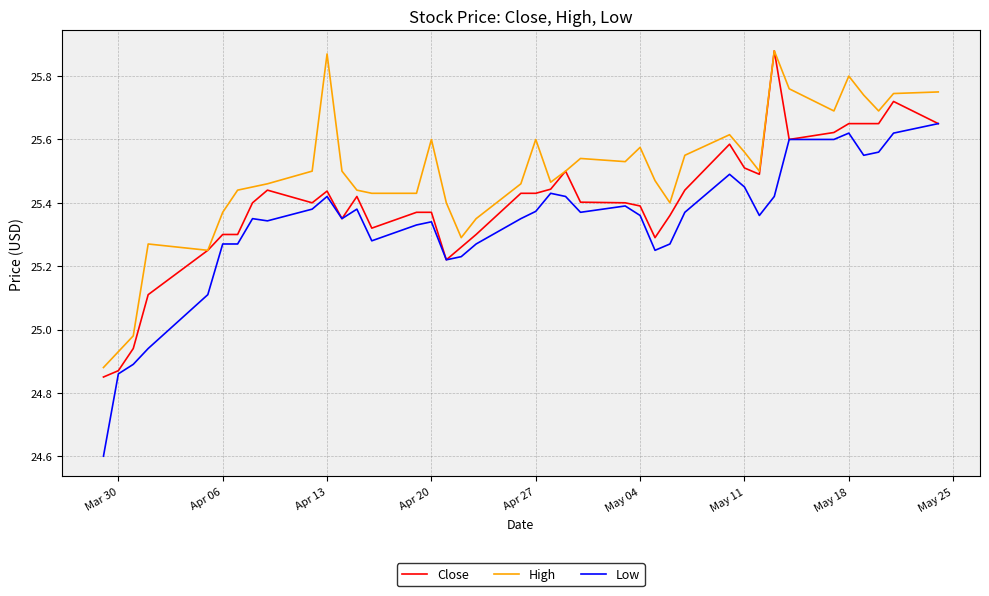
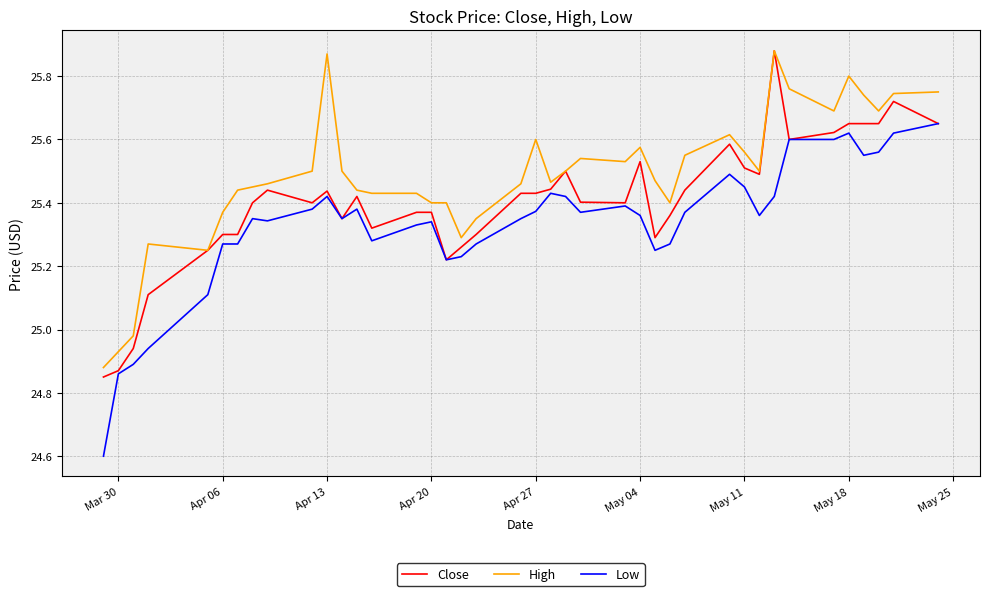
  {
    "Close": {
      "Mar 30": 24.87,
      "Apr 06": 25.30,
      "Apr 13": 25.44,
      "Apr 20": 25.37,
      "Apr 27": 25.43,
-     "May 04": 25.39,
+     "May 04": 25.53,
      "May 11": 25.51,
      "May 18": 25.65
    },
    "High": {
      "Mar 30": 24.93,
      "Apr 06": 25.37,
      "Apr 13": 25.87,
-     "Apr 20": 25.6,
+     "Apr 20": 25.4,
      "Apr 27": 25.6,
      "May 04": 25.58,
      "May 11": 25.56,
      "May 18": 25.8
    },
    "Low": {
      "Mar 30": 24.86,
      "Apr 06": 25.27,
      "Apr 13": 25.42,
      "Apr 20": 25.34,
      "Apr 27": 25.37,
      "May 04": 25.36,
      "May 11": 25.45,
      "May 18": 25.62
    }
  }
